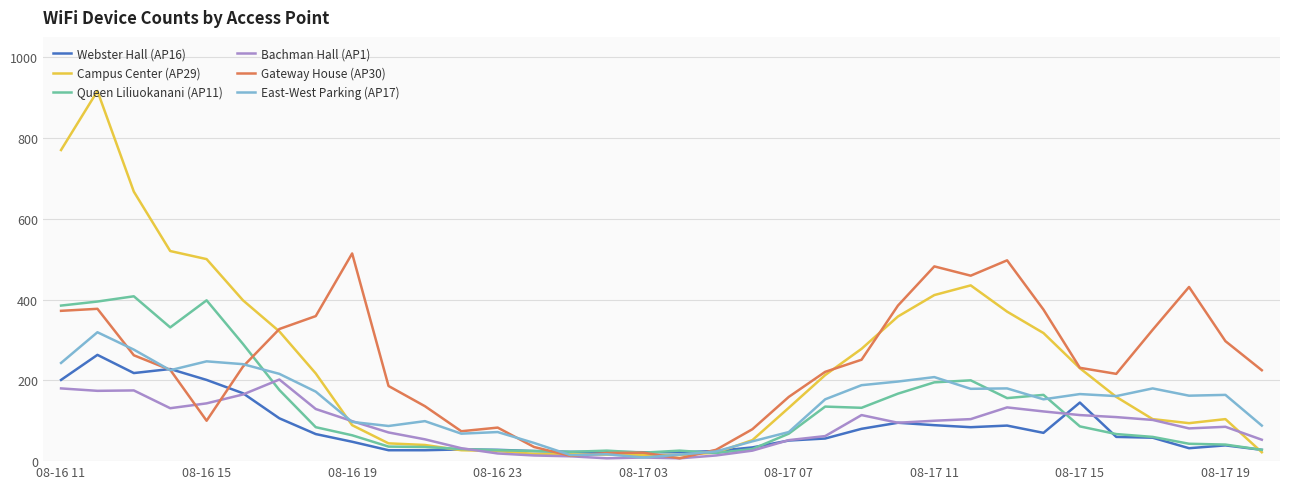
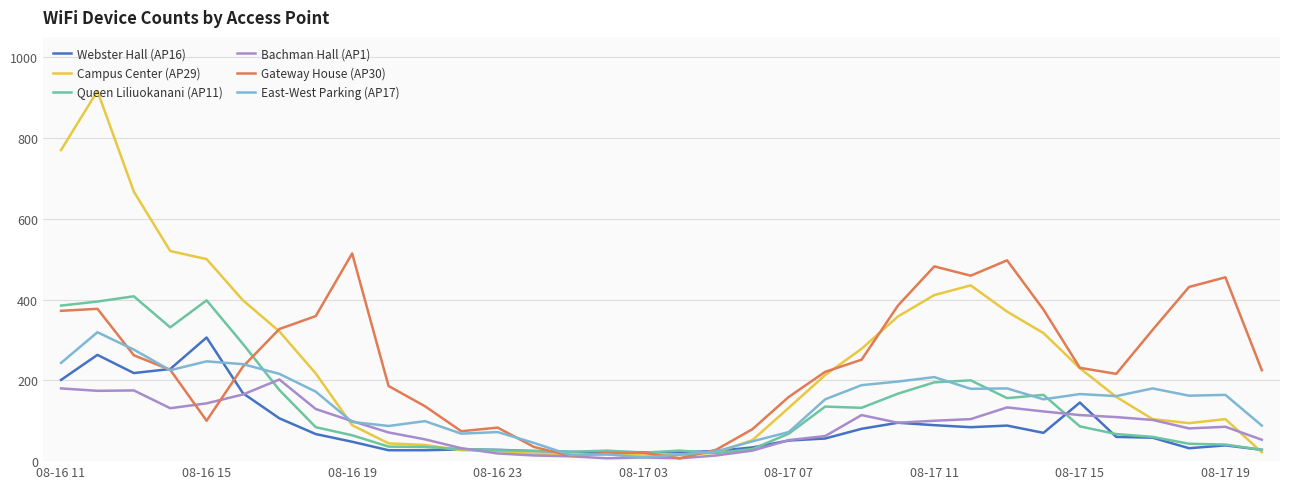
  {
    "Webster Hall (AP16)": {
      "08-16 11": 200,
-     "08-16 15": 200,
+     "08-16 15": 310,
      "08-16 19": 50,
      "08-17 11": 90,
      "08-17 15": 150
    },
    "Campus Center (AP29)": {
      "08-16 11": 770,
      "08-16 15": 500,
      "08-16 19": 90,
      "08-17 07": 130,
      "08-17 11": 410,
      "08-17 19": 100
    },
    "Bachman Hall (AP1)": {
      "08-16 11": 180,
      "08-16 15": 140,
      "08-17 11": 100,
      "08-17 15": 110,
      "08-17 19": 90
    },
    "Gateway House (AP30)": {
      "08-16 11": 370,
      "08-16 15": 100,
      "08-16 19": 510,
      "08-16 23": 80,
      "08-17 07": 160,
      "08-17 11": 480,
-     "08-17 19": 300
+     "08-17 19": 460
    }
  }
